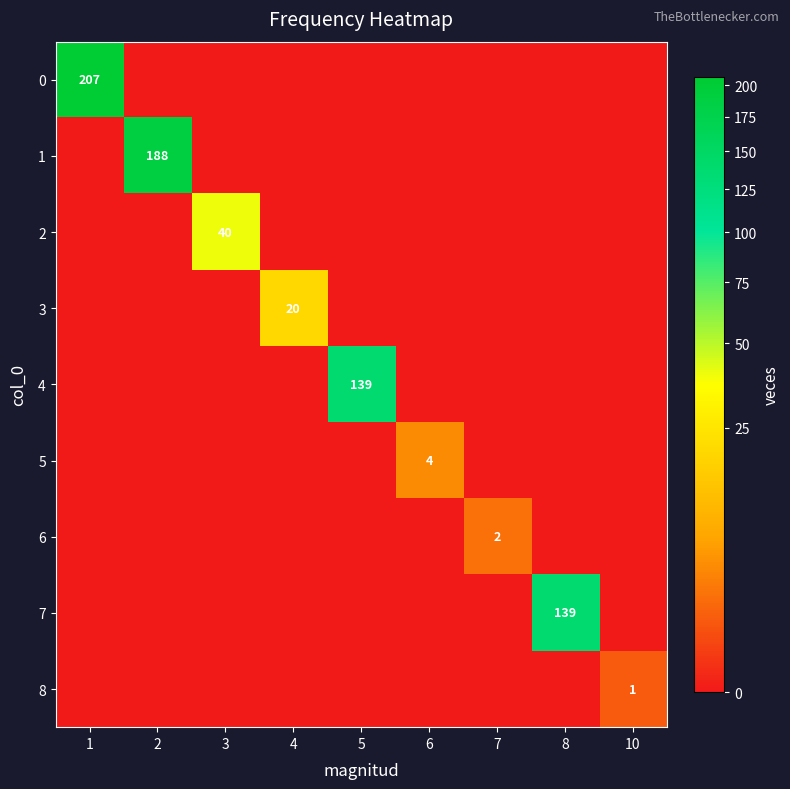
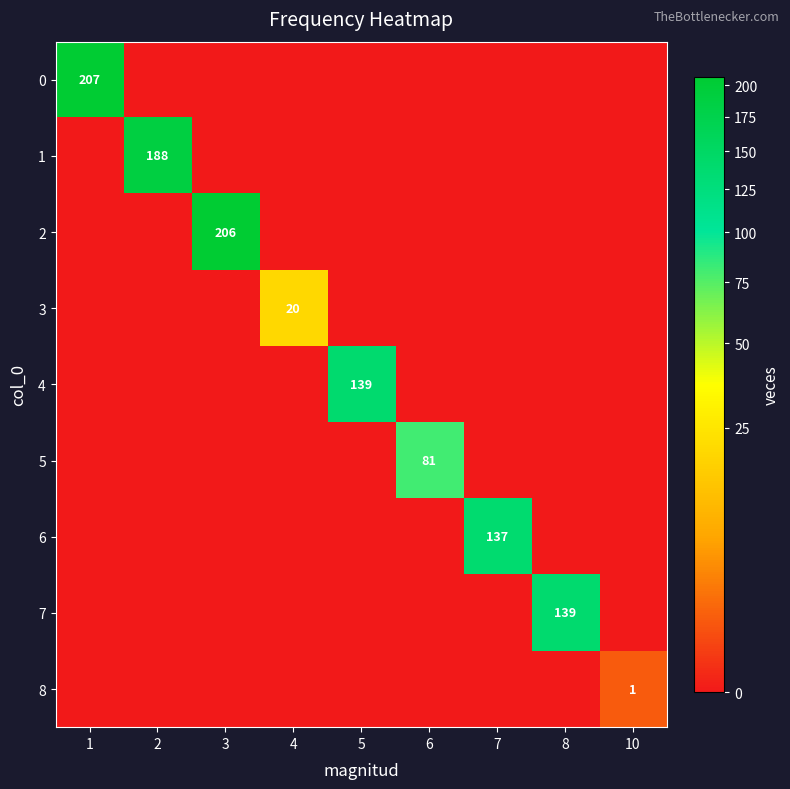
  {
    "0": {
      "1": 207
    },
    "1": {
      "2": 188
    },
    "2": {
-     "3": 40
+     "3": 206
    },
    "3": {
      "4": 20
    },
    "4": {
      "5": 139
    },
    "5": {
-     "6": 4
+     "6": 81
    },
    "6": {
-     "7": 2
+     "7": 137
    },
    "7": {
      "8": 139
    },
    "8": {
      "10": 1
    }
  }
